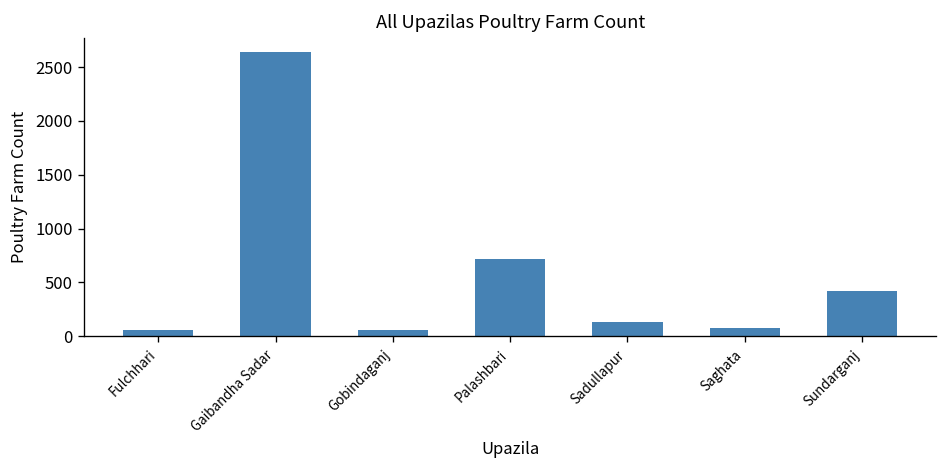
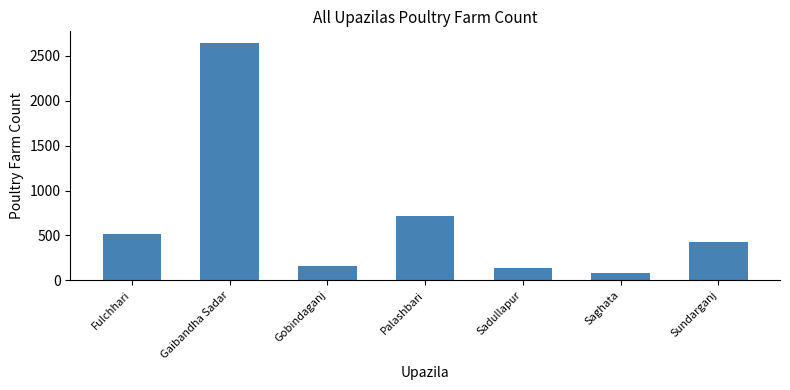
  {
-   "Fulchhari": 100,
+   "Fulchhari": 500,
    "Gaibandha Sadar": 2600,
-   "Gobindaganj": 100,
+   "Gobindaganj": 200,
    "Palashbari": 700,
    "Sadullapur": 100,
    "Saghata": 100,
    "Sundarganj": 400
  }
